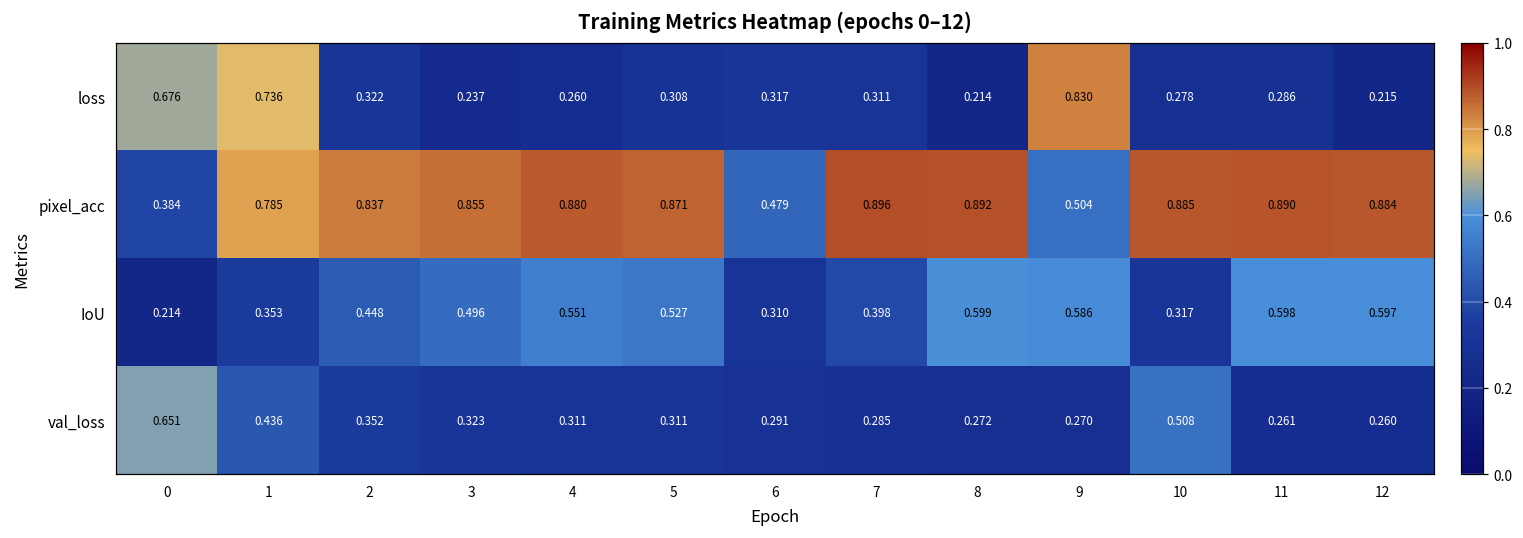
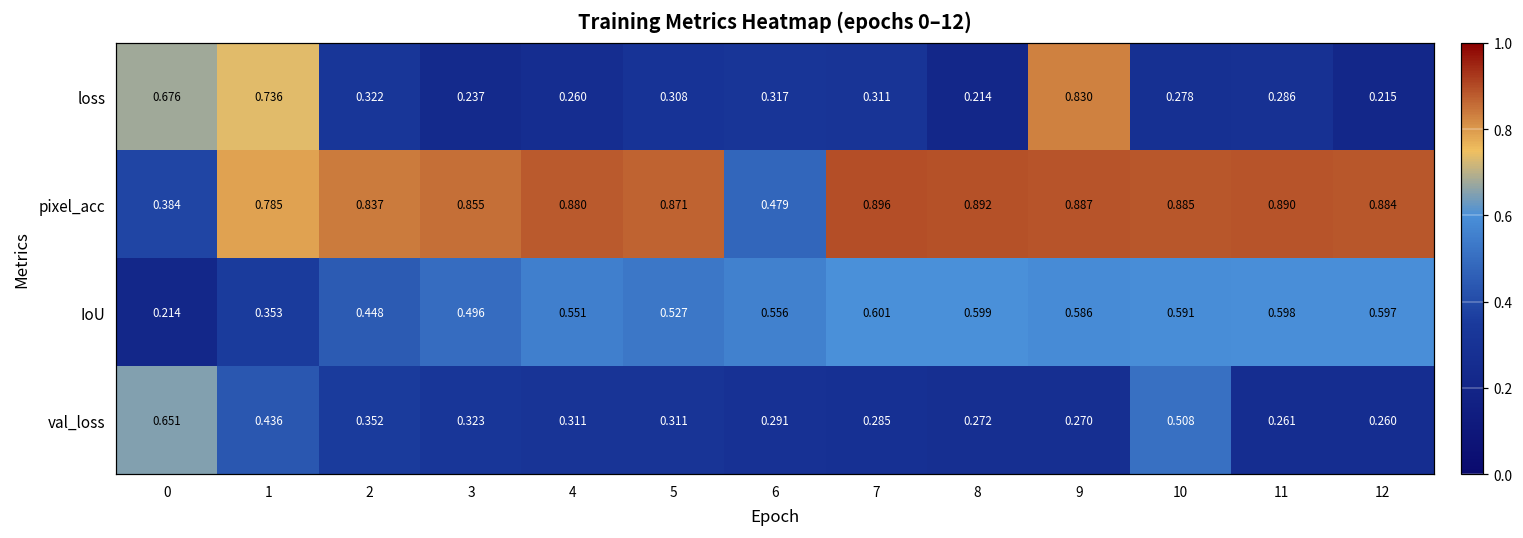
  {
    "loss": {
      "0": 0.676,
      "1": 0.736,
      "2": 0.322,
      "3": 0.237,
      "4": 0.260,
      "5": 0.308,
      "6": 0.317,
      "7": 0.311,
      "8": 0.214,
      "9": 0.830,
      "10": 0.278,
      "11": 0.286,
      "12": 0.215
    },
    "pixel_acc": {
      "0": 0.384,
      "1": 0.785,
      "2": 0.837,
      "3": 0.855,
      "4": 0.880,
      "5": 0.871,
      "6": 0.479,
      "7": 0.896,
      "8": 0.892,
-     "9": 0.504,
+     "9": 0.887,
      "10": 0.885,
      "11": 0.890,
      "12": 0.884
    },
    "IoU": {
      "0": 0.214,
      "1": 0.353,
      "2": 0.448,
      "3": 0.496,
      "4": 0.551,
      "5": 0.527,
-     "6": 0.310,
-     "7": 0.398,
+     "6": 0.556,
+     "7": 0.601,
      "8": 0.599,
      "9": 0.586,
-     "10": 0.317,
+     "10": 0.591,
      "11": 0.598,
      "12": 0.597
    },
    "val_loss": {
      "0": 0.651,
      "1": 0.436,
      "2": 0.352,
      "3": 0.323,
      "4": 0.311,
      "5": 0.311,
      "6": 0.291,
      "7": 0.285,
      "8": 0.272,
      "9": 0.270,
      "10": 0.508,
      "11": 0.261,
      "12": 0.260
    }
  }
